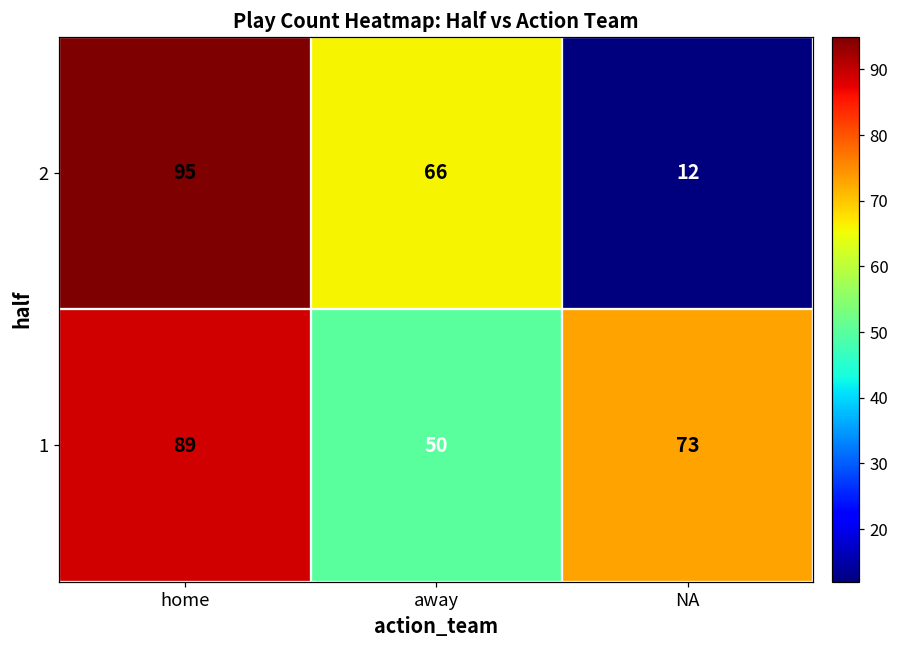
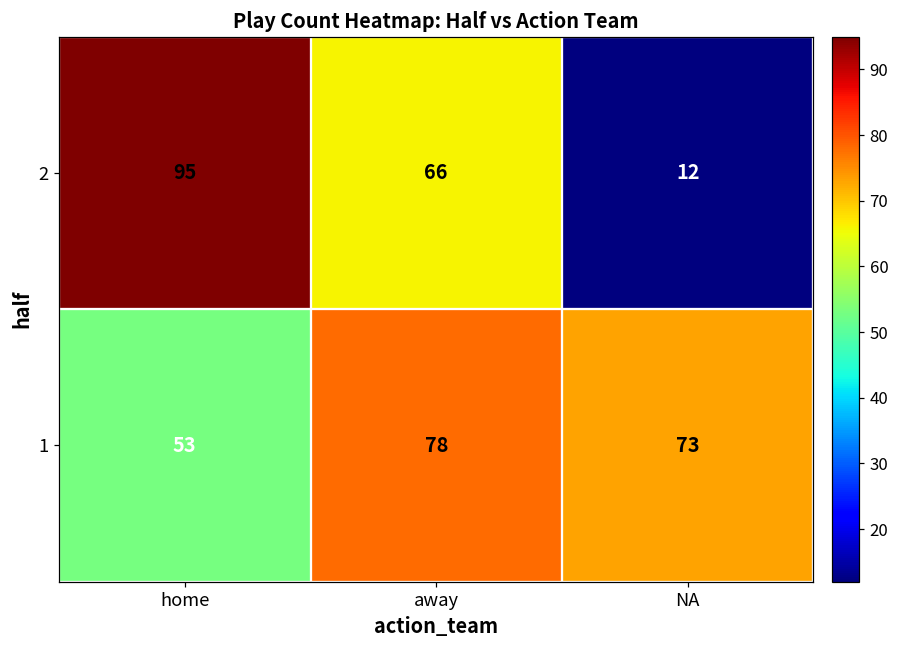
  {
    "2": {
      "home": 95,
      "away": 66,
      "NA": 12
    },
    "1": {
-     "home": 89,
-     "away": 50,
+     "home": 53,
+     "away": 78,
      "NA": 73
    }
  }
